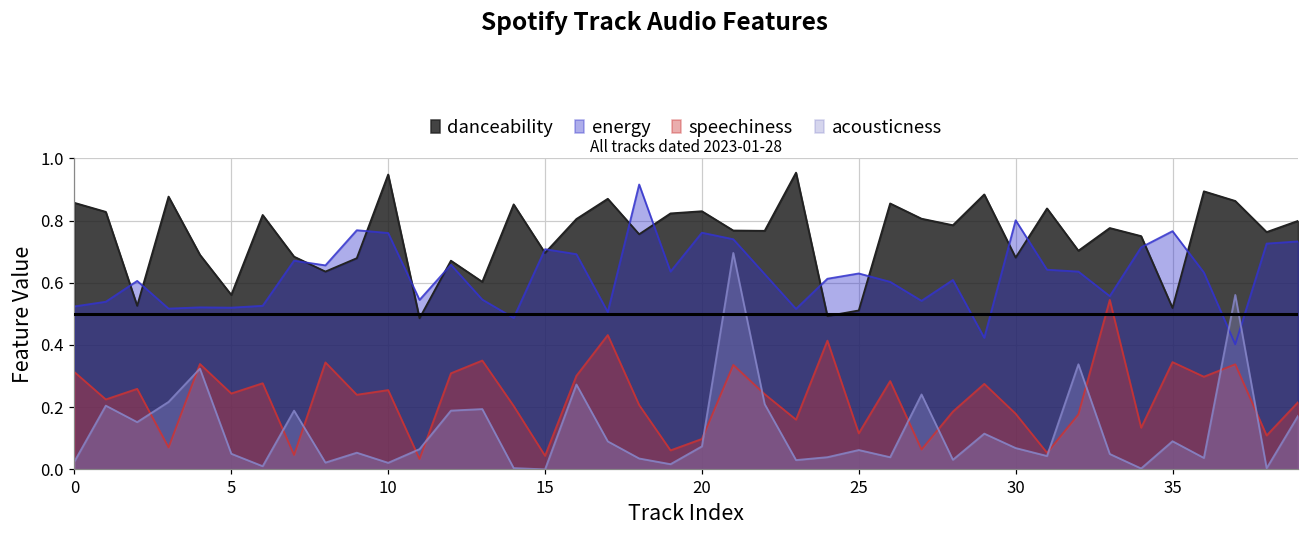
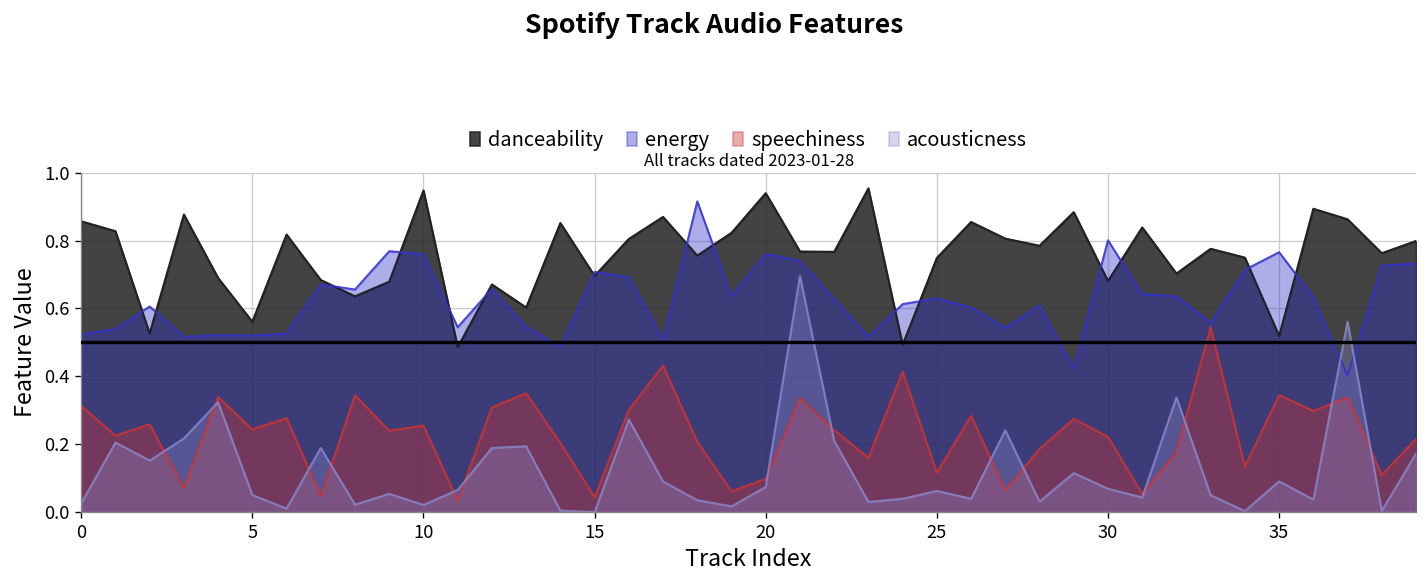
  {
    "danceability": {
      "0": 0.86,
      "5": 0.56,
      "10": 0.95,
      "15": 0.70,
-     "20": 0.83,
-     "25": 0.51,
+     "20": 0.94,
+     "25": 0.75,
      "30": 0.68,
      "35": 0.52
    },
    "energy": {
      "0": 0.52,
      "5": 0.52,
      "10": 0.76,
      "15": 0.71,
      "20": 0.76,
      "25": 0.63,
      "30": 0.80,
      "35": 0.77
    },
    "speechiness": {
      "0": 0.31,
      "5": 0.24,
      "10": 0.26,
      "15": 0.04,
      "20": 0.10,
      "25": 0.12,
-     "30": 0.18,
+     "30": 0.22,
      "35": 0.35
    },
    "acousticness": {
      "0": 0.03,
      "5": 0.05,
      "10": 0.02,
      "15": 0.00,
      "20": 0.07,
      "25": 0.06,
      "30": 0.07,
      "35": 0.09
    }
  }
